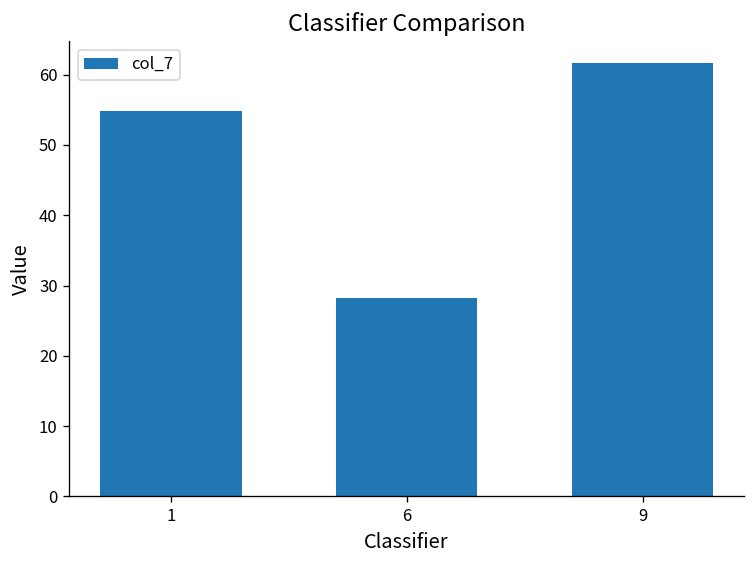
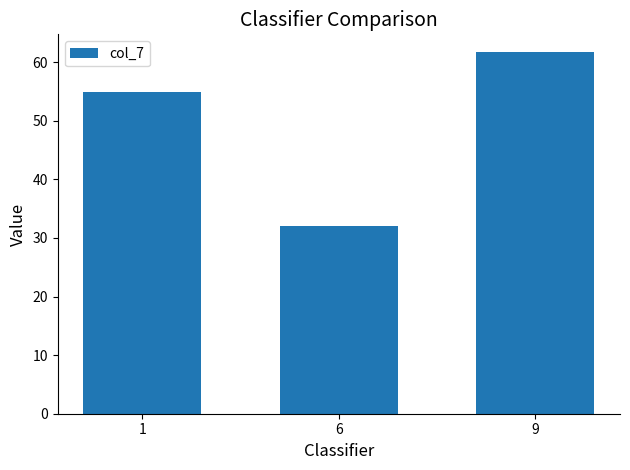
  {
    "1": 55,
-   "6": 28,
+   "6": 32,
    "9": 62
  }
